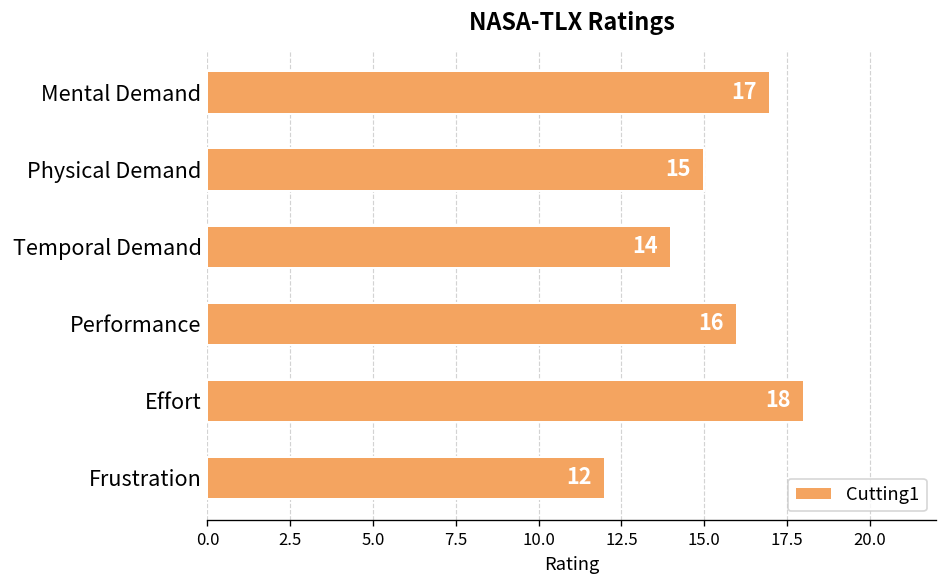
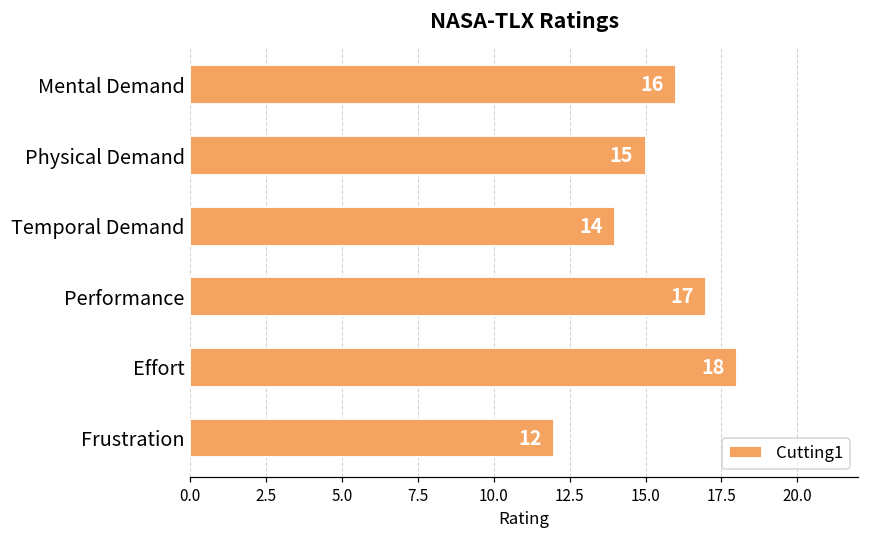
  {
-   "Mental Demand": 17,
+   "Mental Demand": 16,
    "Physical Demand": 15,
    "Temporal Demand": 14,
-   "Performance": 16,
+   "Performance": 17,
    "Effort": 18,
    "Frustration": 12
  }
